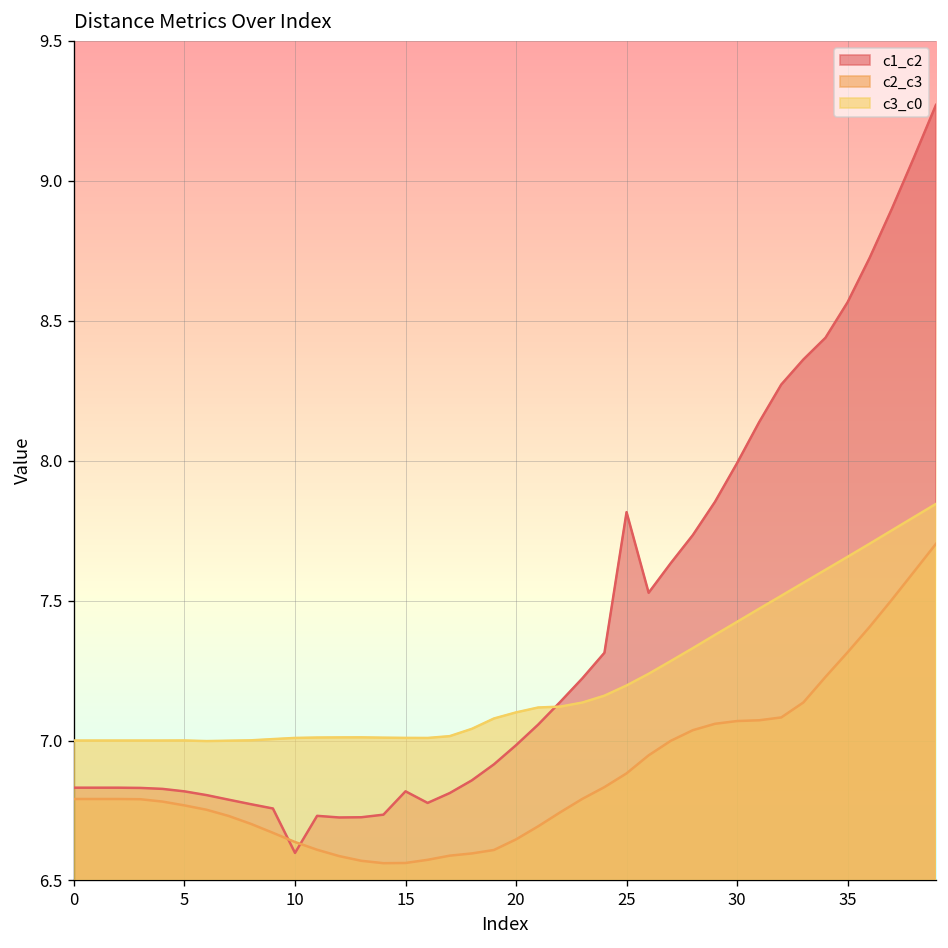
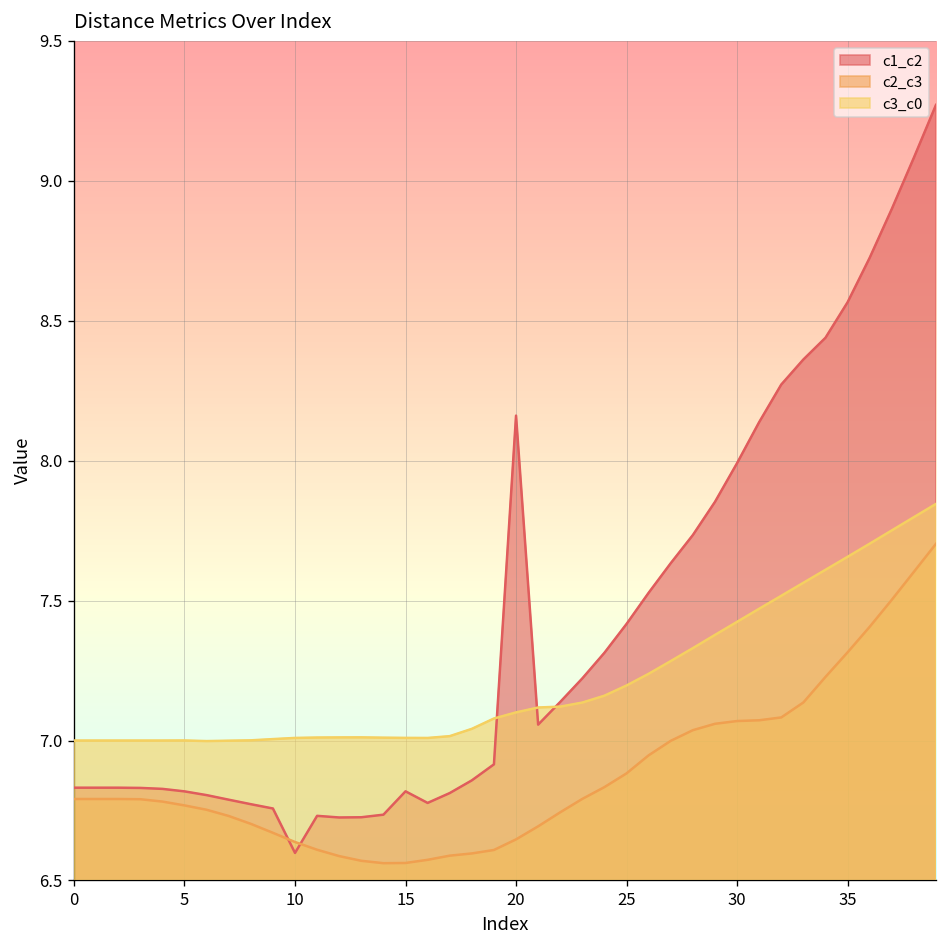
  {
    "c1_c2": {
      "0": 6.83,
      "5": 6.82,
      "10": 6.60,
      "15": 6.82,
-     "20": 6.98,
-     "25": 7.82,
+     "20": 8.16,
+     "25": 7.42,
      "30": 7.99,
      "35": 8.57
    }
  }
